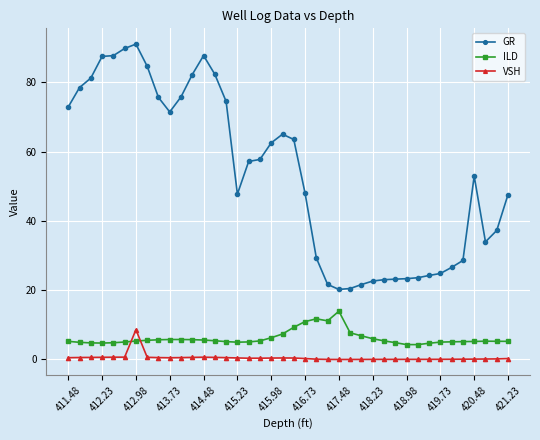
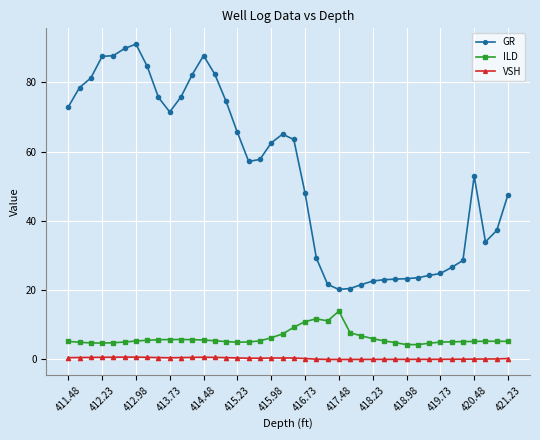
  {
    "GR": {
      "411.48": 73,
      "412.23": 88,
      "412.98": 91,
      "413.73": 71,
      "414.48": 88,
-     "415.23": 48,
+     "415.23": 66,
      "415.98": 63,
      "416.73": 48,
      "417.48": 20,
      "418.23": 23,
      "418.98": 23,
      "419.73": 25,
      "420.48": 53,
      "421.23": 48
    },
    "ILD": {
      "411.48": 5,
      "412.23": 5,
      "412.98": 5,
      "413.73": 6,
      "414.48": 6,
      "415.23": 5,
      "415.98": 6,
      "416.73": 11,
      "417.48": 14,
      "418.23": 6,
      "418.98": 4,
      "419.73": 5,
      "420.48": 5,
      "421.23": 5
    },
    "VSH": {
      "411.48": 0,
      "412.23": 1,
-     "412.98": 9,
+     "412.98": 1,
      "413.73": 0,
      "414.48": 1,
      "415.23": 0,
      "415.98": 0,
      "416.73": 0,
      "417.48": 0,
      "418.23": 0,
      "418.98": 0,
      "419.73": 0,
      "420.48": 0,
      "421.23": 0
    }
  }
